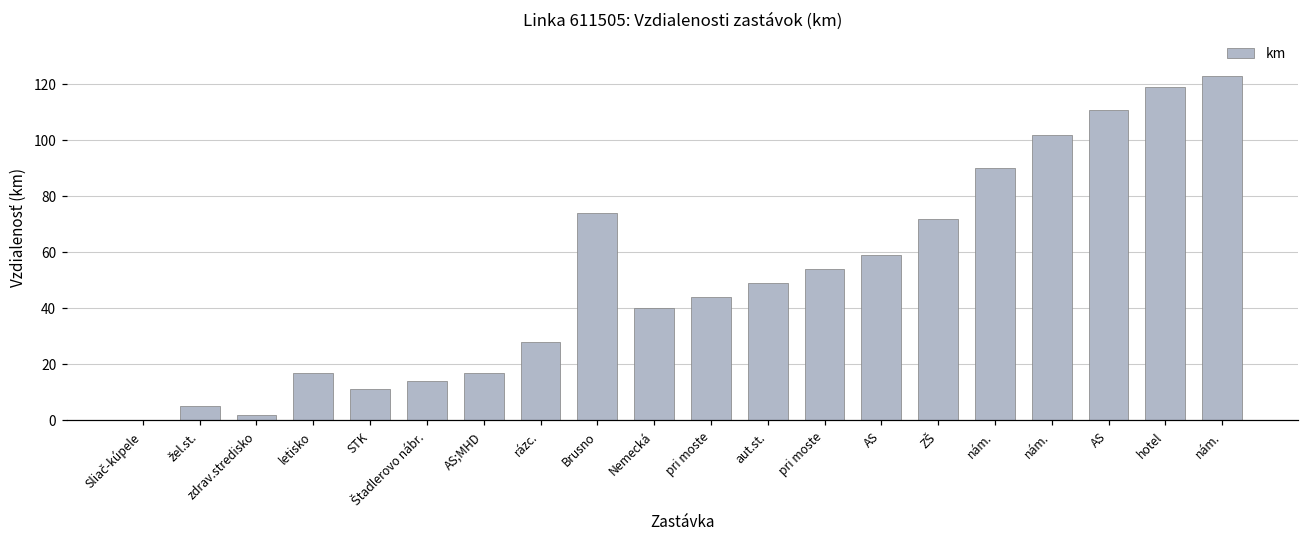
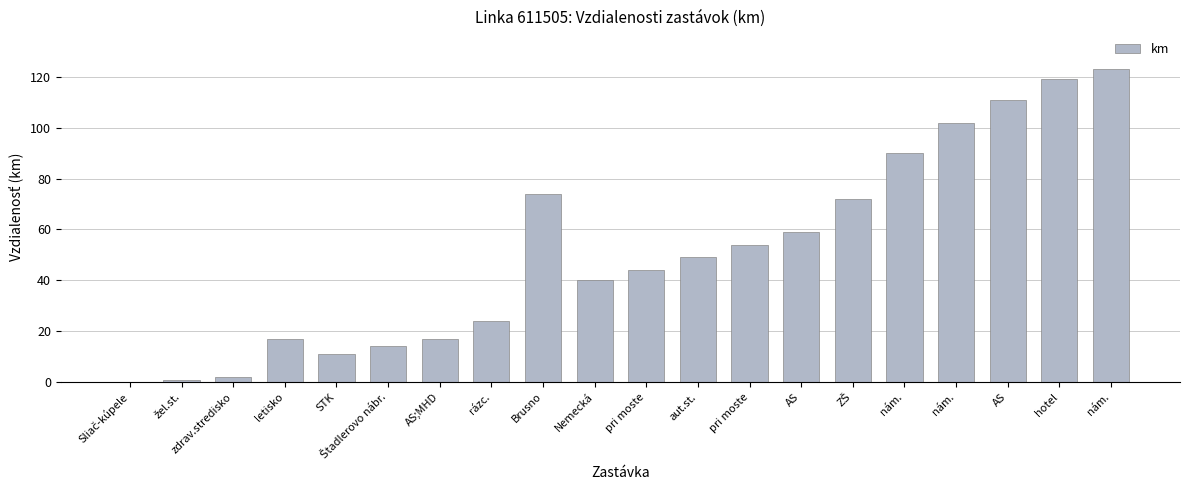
  {
    "Sliač-kúpele": 0,
-   "žel.st.": 5,
+   "žel.st.": 1,
    "zdrav.stredisko": 2,
    "letisko": 17,
    "STK": 11,
    "Štadlerovo nábr.": 14,
    "AS;MHD": 17,
-   "rázc.": 28,
+   "rázc.": 24,
    "Brusno": 74,
    "Nemecká": 40,
    "aut.st.": 49,
    "ZŠ": 72,
    "hotel": 119
  }
